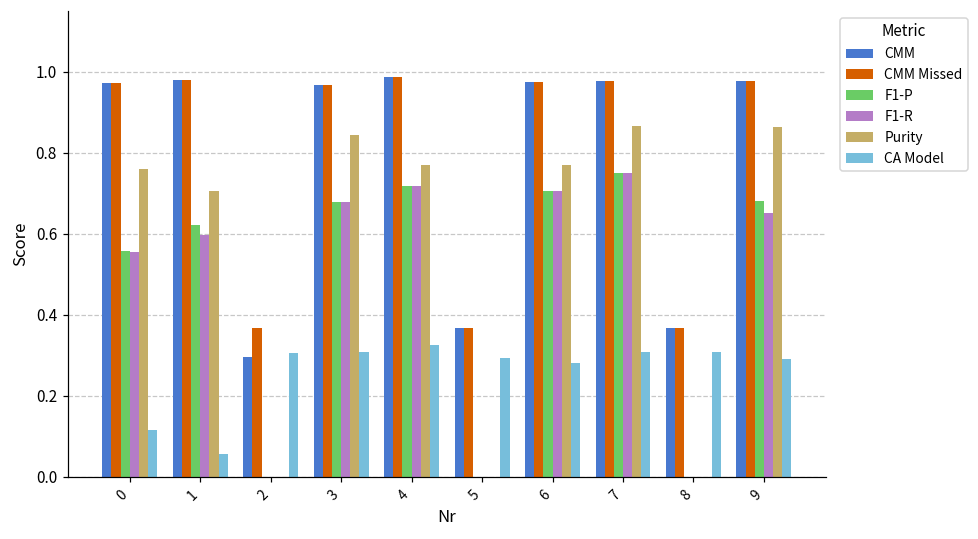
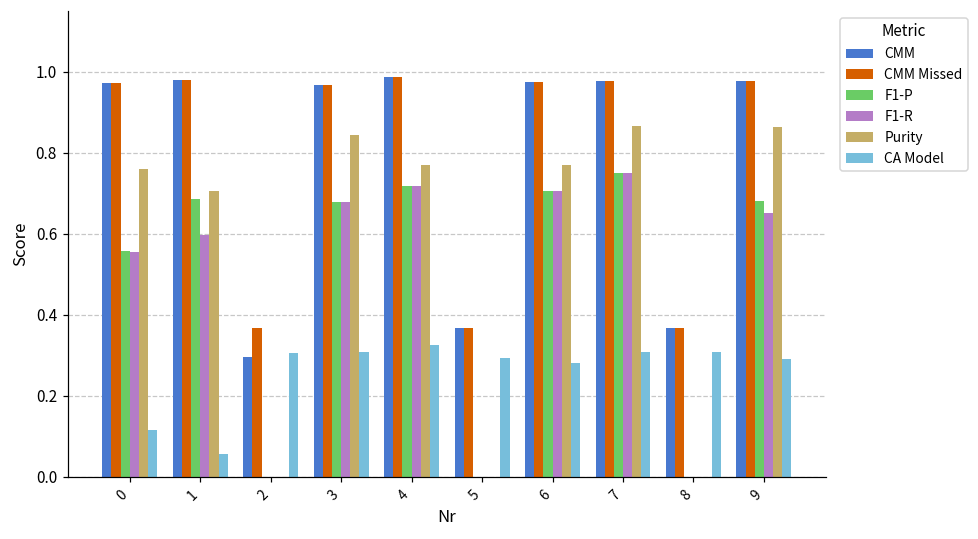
  {
    "CMM": {
      "0": 0.97,
      "1": 0.98,
      "2": 0.30,
      "3": 0.97,
      "4": 0.99,
      "5": 0.37,
      "6": 0.97,
      "7": 0.98,
      "8": 0.37,
      "9": 0.98
    },
    "CMM Missed": {
      "0": 0.97,
      "1": 0.98,
      "2": 0.37,
      "3": 0.97,
      "4": 0.99,
      "5": 0.37,
      "6": 0.97,
      "7": 0.98,
      "8": 0.37,
      "9": 0.98
    },
    "F1-P": {
      "0": 0.56,
-     "1": 0.62,
+     "1": 0.69,
      "2": 0.00,
      "3": 0.68,
      "4": 0.72,
      "5": 0.00,
      "6": 0.71,
      "7": 0.75,
      "8": 0.00,
      "9": 0.68
    },
    "F1-R": {
      "0": 0.55,
      "1": 0.60,
      "2": 0.00,
      "3": 0.68,
      "4": 0.72,
      "5": 0.00,
      "6": 0.71,
      "7": 0.75,
      "8": 0.00,
      "9": 0.65
    },
    "Purity": {
      "0": 0.76,
      "1": 0.71,
      "2": 0.00,
      "3": 0.84,
      "4": 0.77,
      "5": 0.00,
      "6": 0.77,
      "7": 0.87,
      "8": 0.00,
      "9": 0.86
    },
    "CA Model": {
      "0": 0.11,
      "1": 0.06,
      "2": 0.31,
      "3": 0.31,
      "4": 0.33,
      "5": 0.29,
      "6": 0.28,
      "7": 0.31,
      "8": 0.31,
      "9": 0.29
    }
  }
